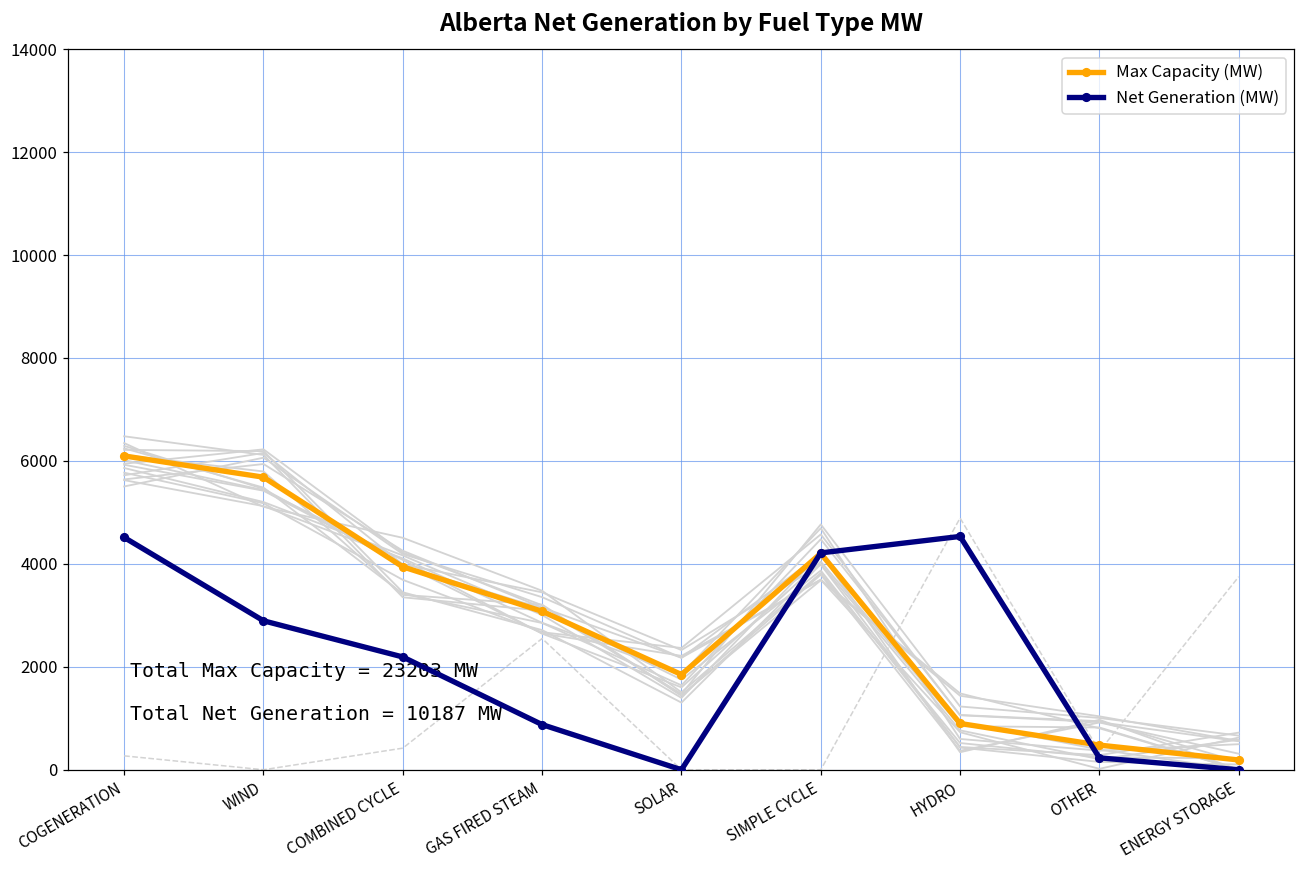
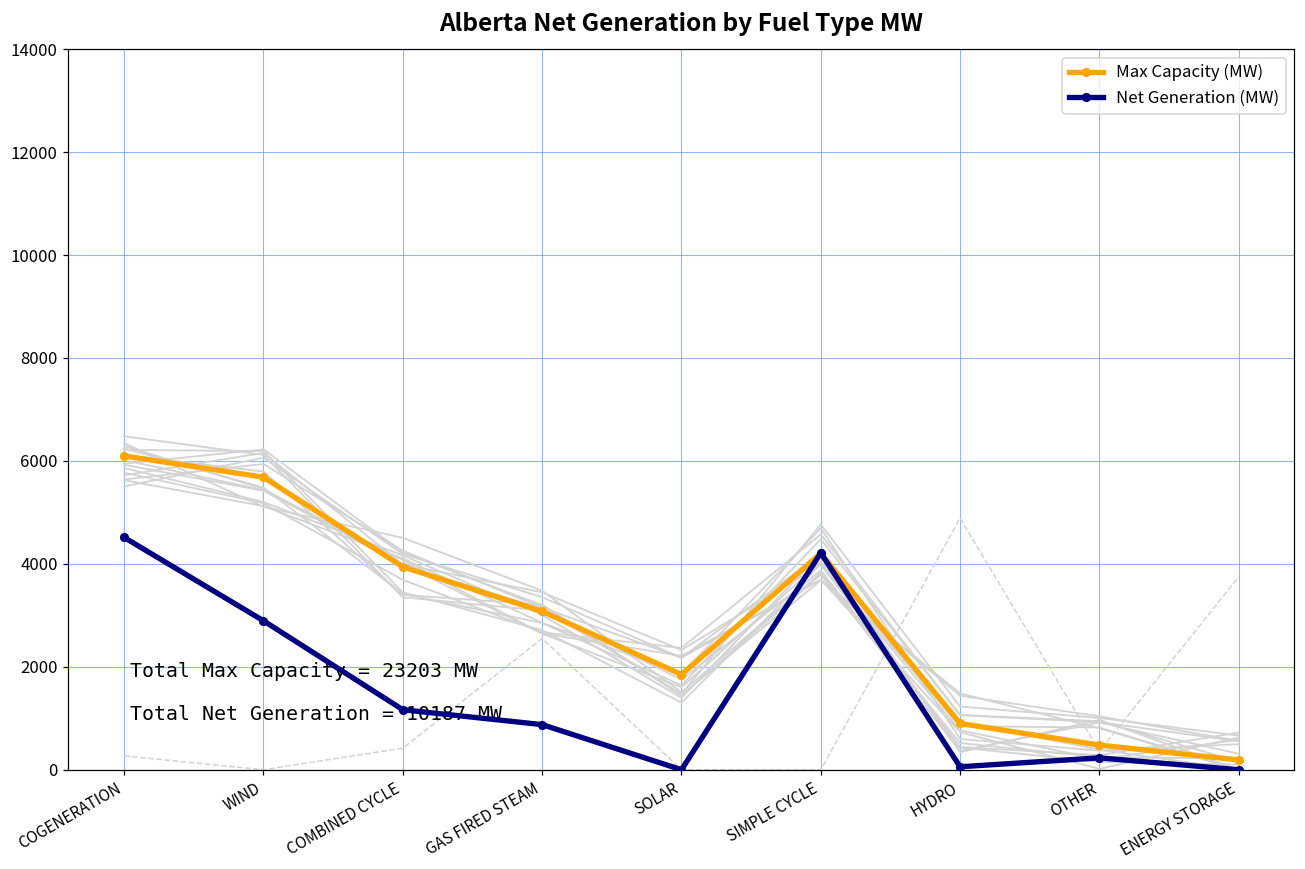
  {
    "Max Capacity (MW)": {
      "WIND": 5700,
      "OTHER": 500
    },
    "Net Generation (MW)": {
      "COGENERATION": 4500,
      "WIND": 2900,
-     "COMBINED CYCLE": 2200,
+     "COMBINED CYCLE": 1200,
      "GAS FIRED STEAM": 900,
-     "HYDRO": 4500
+     "HYDRO": 100
    }
  }
